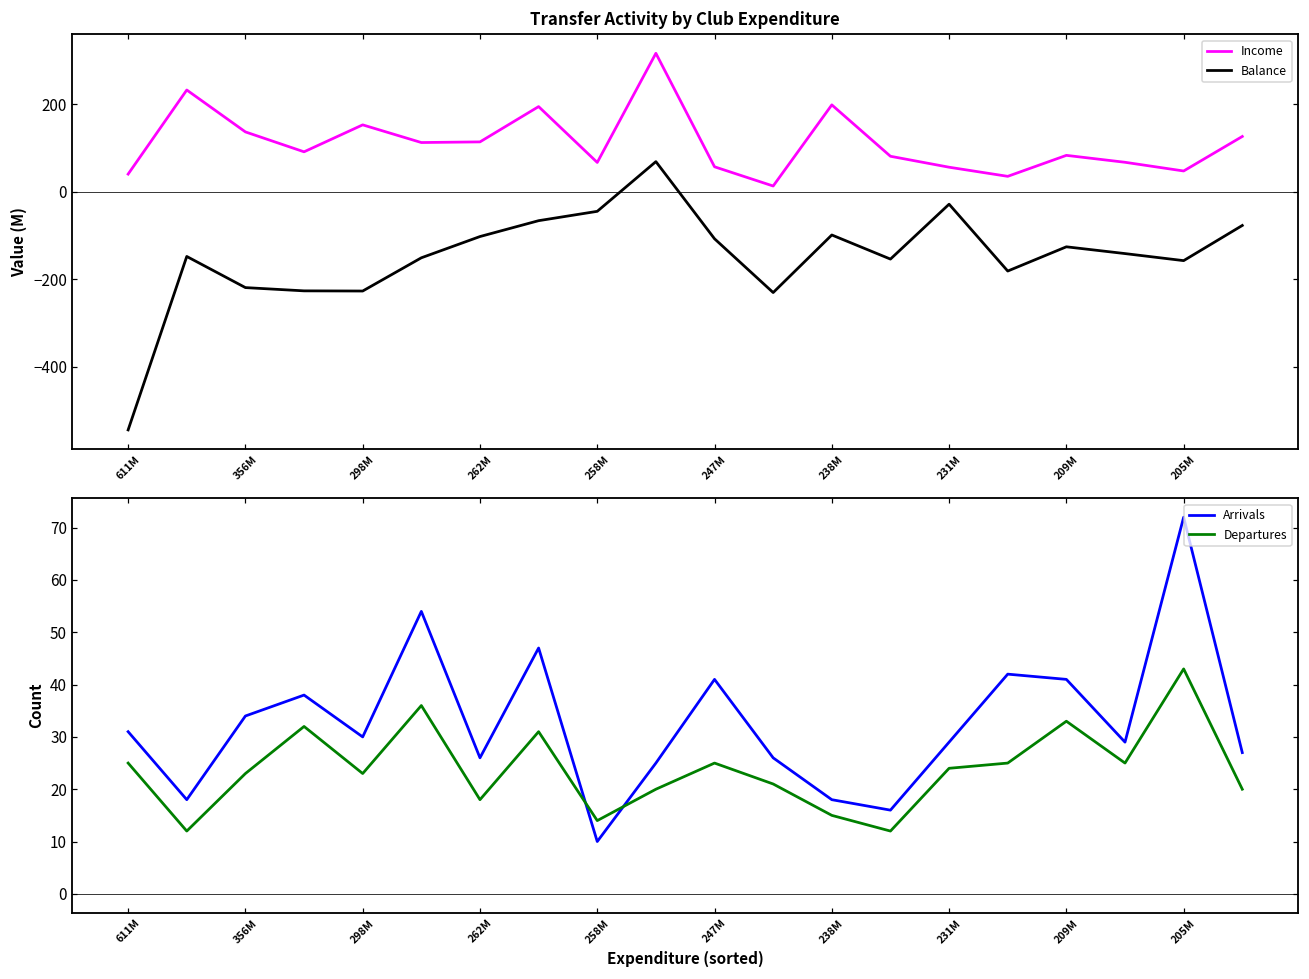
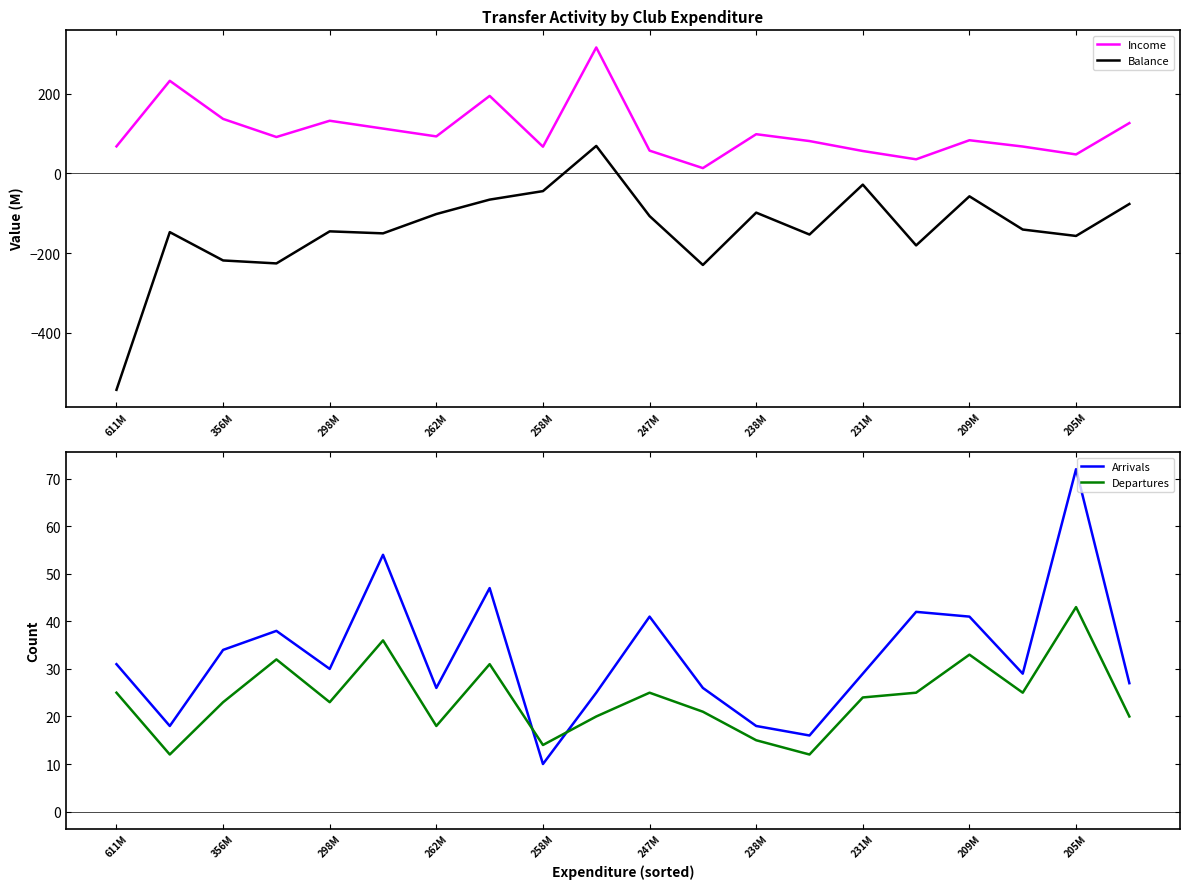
  {
    "Transfer Activity by Club Expenditure": {
      "Income": {
-       "611M": 40,
+       "611M": 70,
        "356M": 140,
-       "298M": 150,
-       "262M": 110,
+       "298M": 130,
+       "262M": 90,
        "258M": 70,
        "247M": 60,
-       "238M": 200,
+       "238M": 100,
        "231M": 60,
        "209M": 80,
        "205M": 50
      },
      "Balance": {
        "611M": -540,
        "356M": -220,
-       "298M": -230,
+       "298M": -150,
        "262M": -100,
        "258M": -40,
        "247M": -110,
        "238M": -100,
        "231M": -30,
-       "209M": -130,
+       "209M": -60,
        "205M": -160
      }
    }
  }
